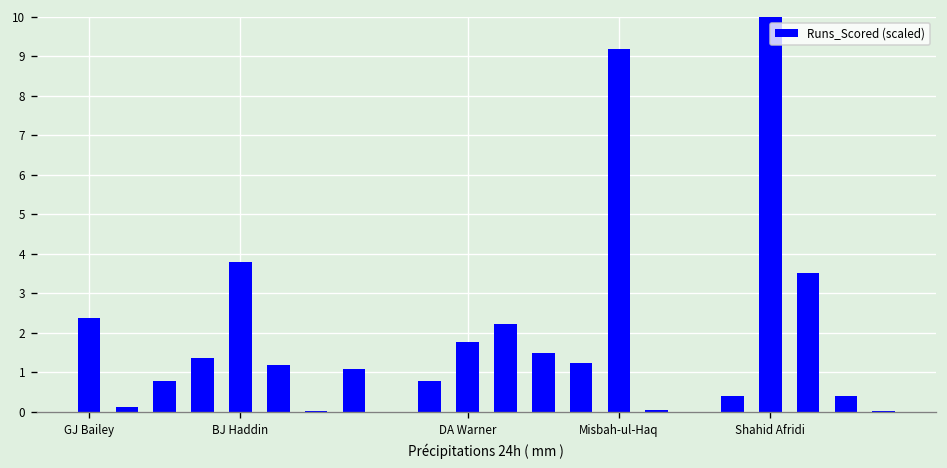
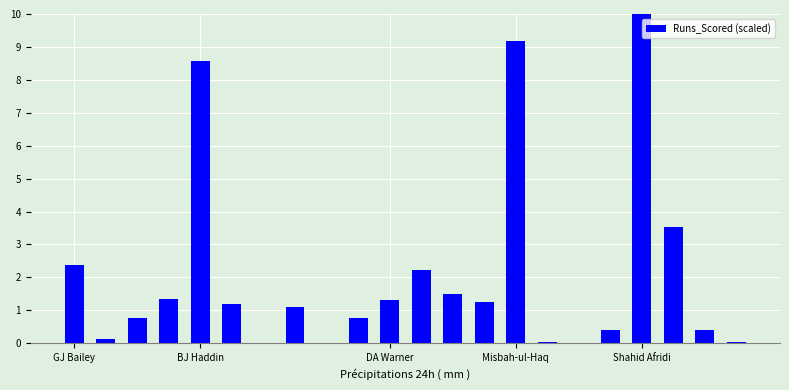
  {
    "GJ Bailey": 2.4,
-   "BJ Haddin": 3.8,
-   "DA Warner": 1.8,
+   "BJ Haddin": 8.6,
+   "DA Warner": 1.3,
    "Misbah-ul-Haq": 9.2,
    "Shahid Afridi": 10.0
  }
